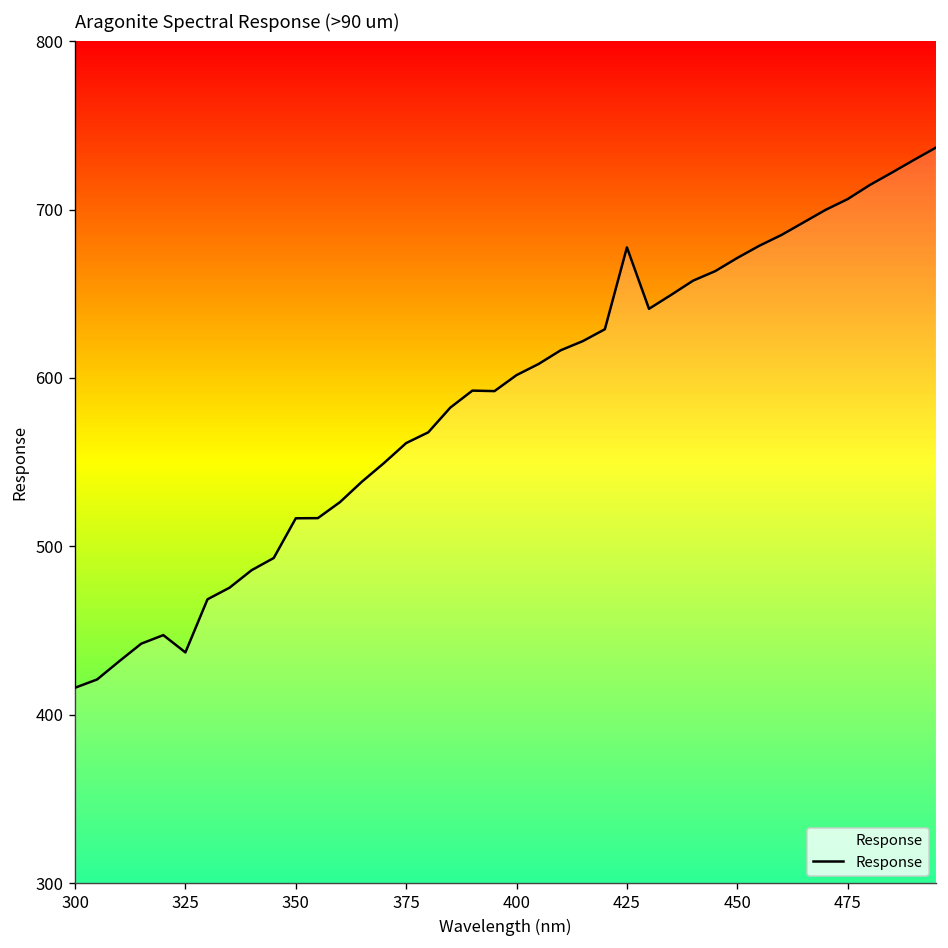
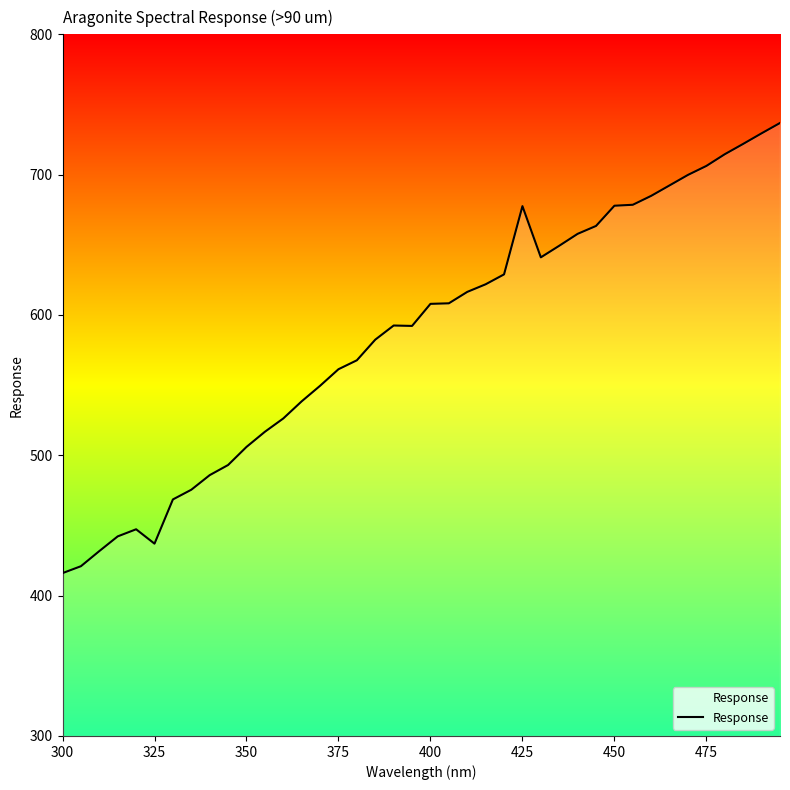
  {
    "300": 416,
    "325": 437,
-   "350": 517,
+   "350": 506,
    "375": 561,
-   "400": 602,
+   "400": 608,
    "425": 678,
-   "450": 671,
+   "450": 678,
    "475": 706
  }
